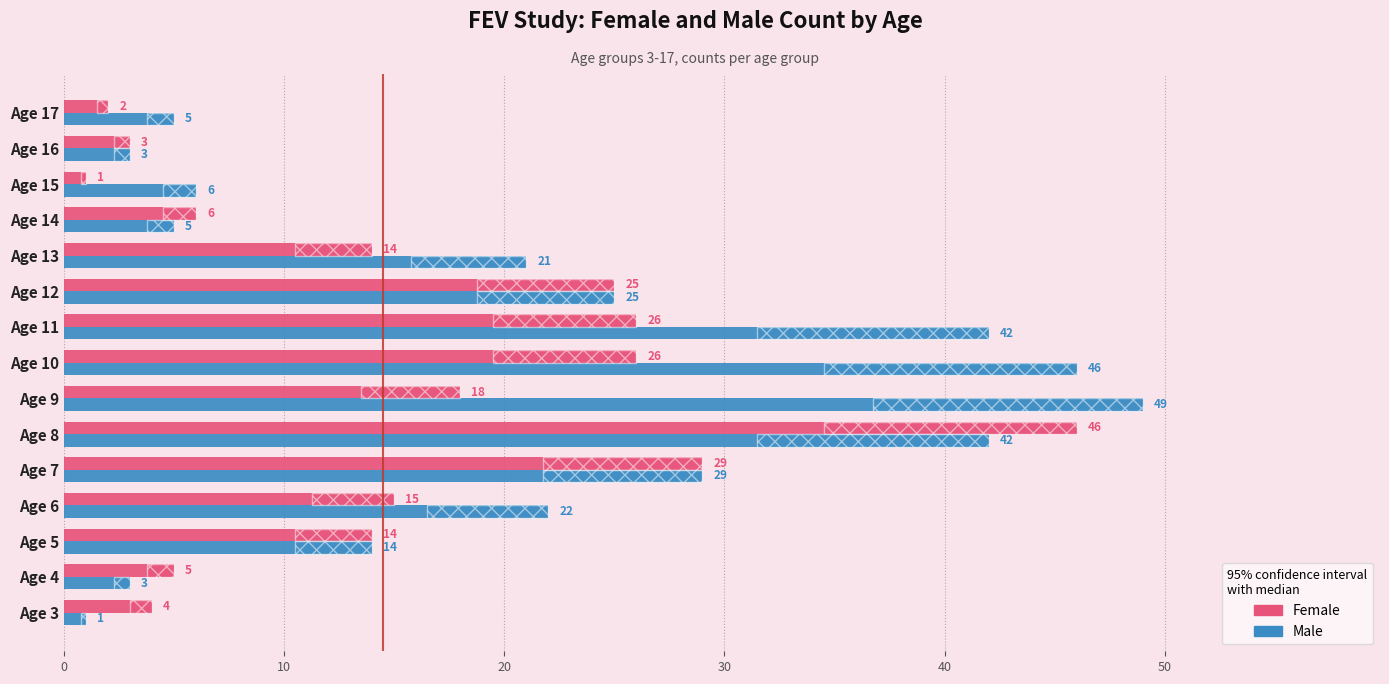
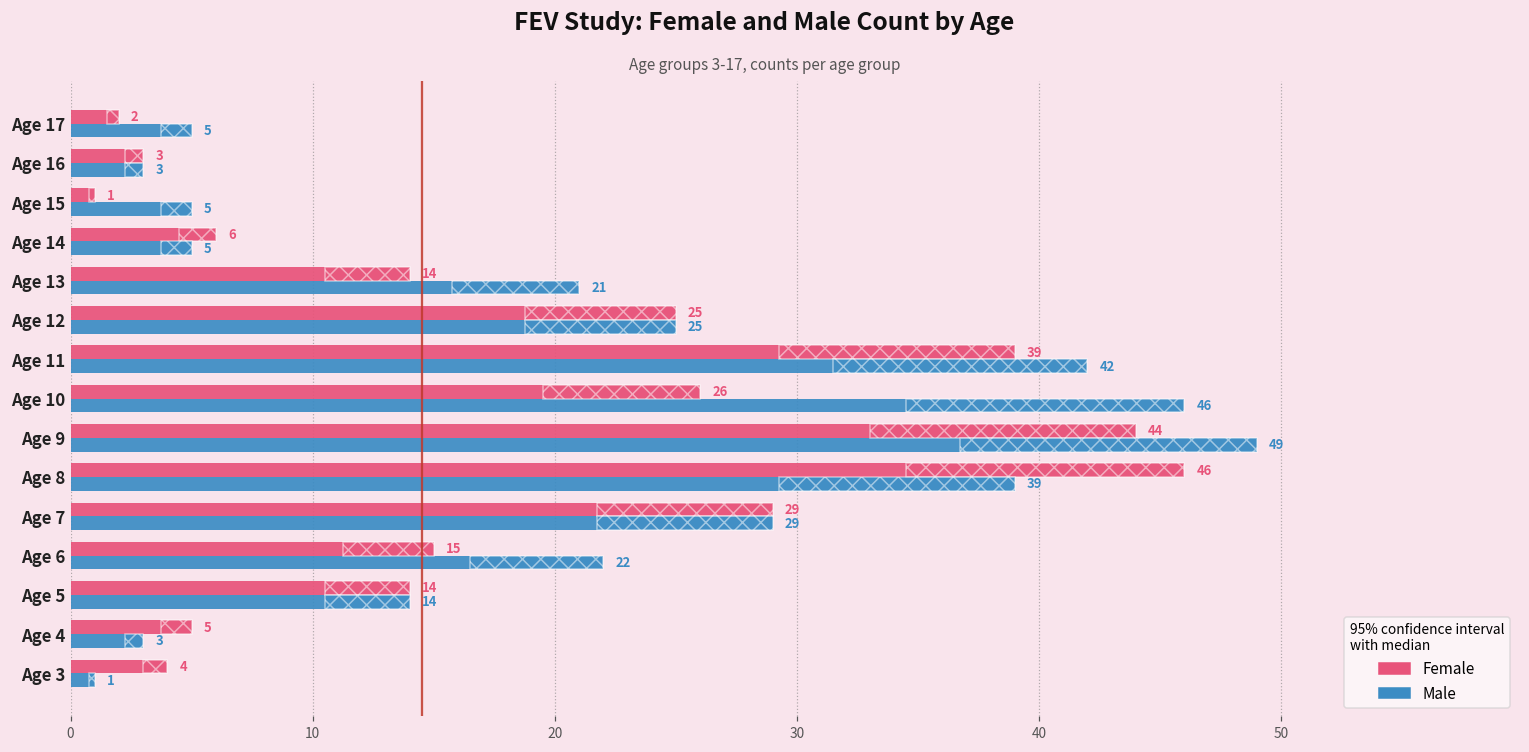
  {
    "Female": {
      "Age 17": 2,
      "Age 16": 3,
      "Age 15": 1,
      "Age 14": 6,
      "Age 13": 14,
      "Age 12": 25,
-     "Age 11": 26,
+     "Age 11": 39,
      "Age 10": 26,
-     "Age 9": 18,
+     "Age 9": 44,
      "Age 8": 46,
      "Age 7": 29,
      "Age 6": 15,
      "Age 5": 14,
      "Age 4": 5,
      "Age 3": 4
    },
    "Male": {
      "Age 17": 5,
      "Age 16": 3,
-     "Age 15": 6,
+     "Age 15": 5,
      "Age 14": 5,
      "Age 13": 21,
      "Age 12": 25,
      "Age 11": 42,
      "Age 10": 46,
      "Age 9": 49,
-     "Age 8": 42,
+     "Age 8": 39,
      "Age 7": 29,
      "Age 6": 22,
      "Age 5": 14,
      "Age 4": 3,
      "Age 3": 1
    }
  }
